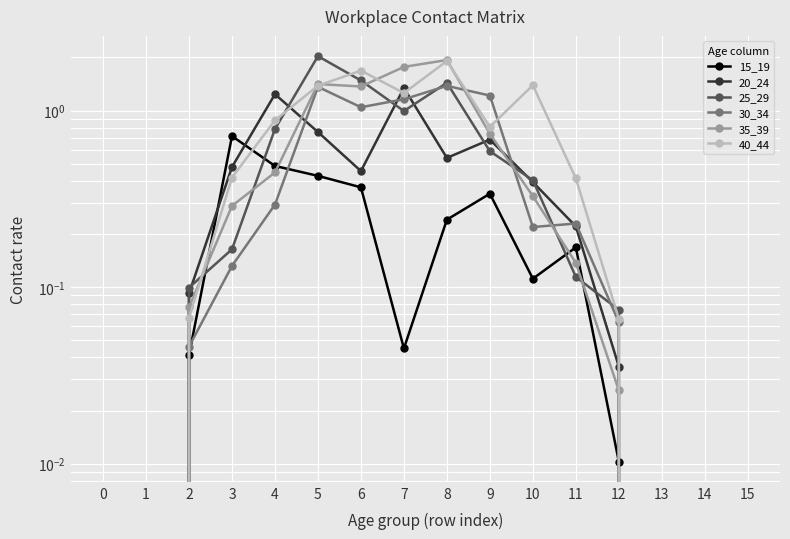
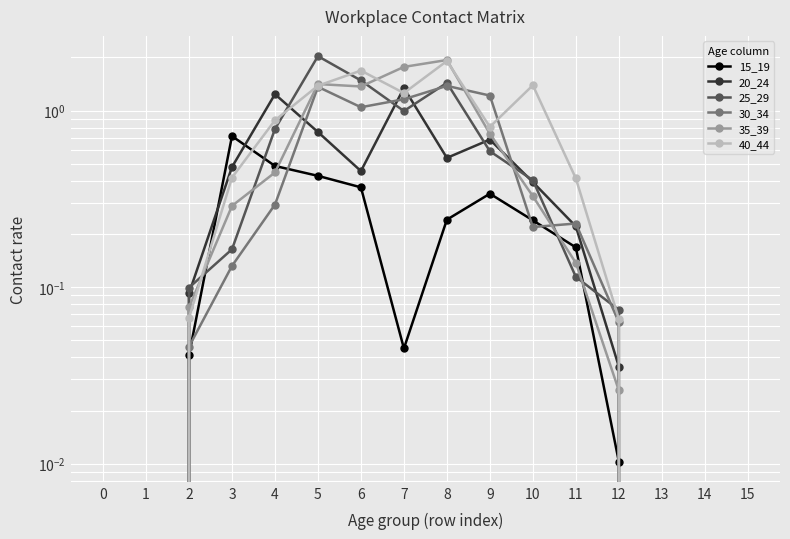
  {
    "15_19": {
      "2": 0.04,
      "3": 0.72,
      "4": 0.49,
      "5": 0.43,
      "6": 0.37,
      "7": 0.045,
      "8": 0.24,
      "9": 0.34,
-     "10": 0.11,
+     "10": 0.24,
      "11": 0.17,
      "12": 0.01
    }
  }
